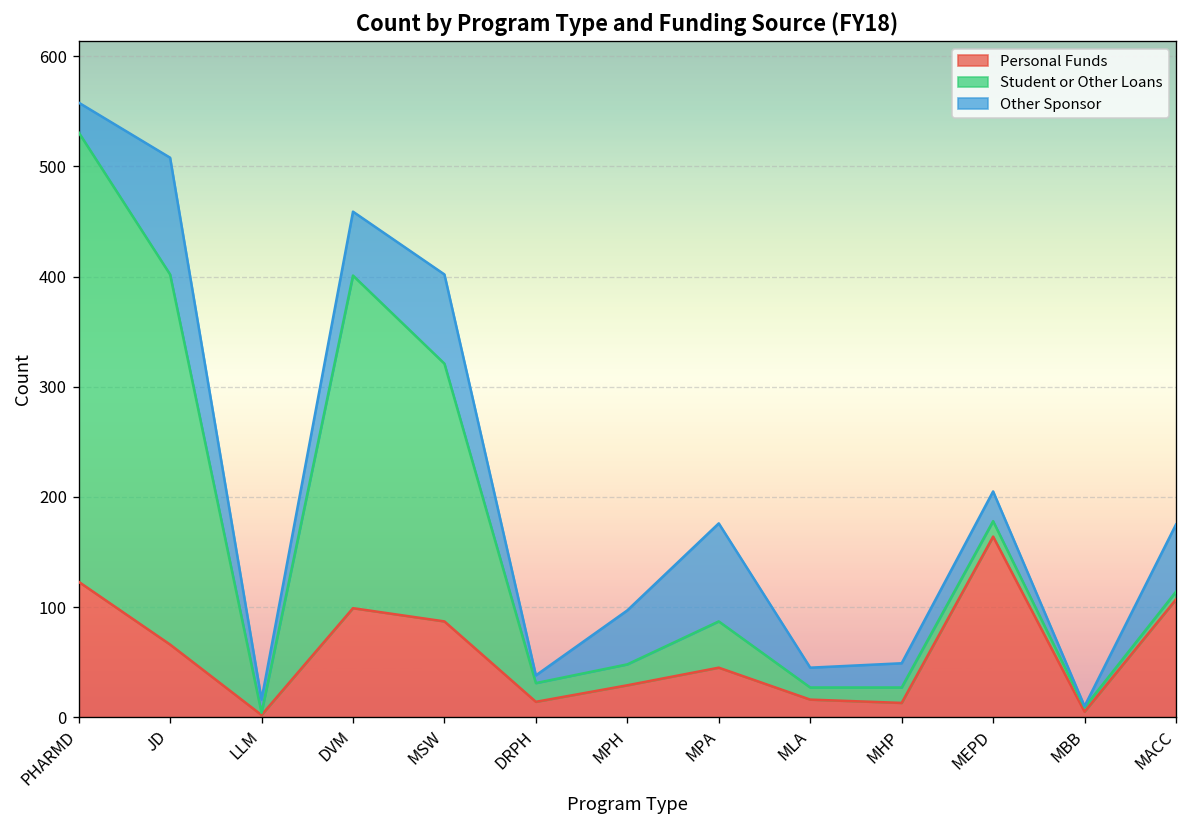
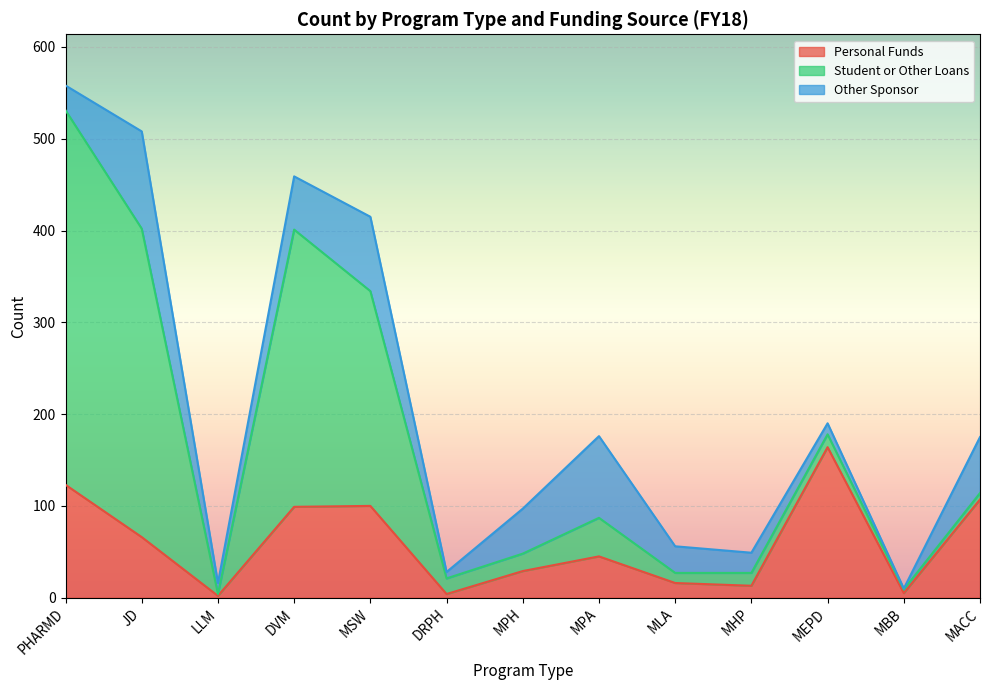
  {
    "Personal Funds": {
      "PHARMD": 120,
      "JD": 70,
      "DVM": 100,
-     "MSW": 90,
-     "DRPH": 10,
+     "MSW": 100,
+     "DRPH": 0,
      "MPH": 30,
      "MPA": 50,
      "MLA": 20,
      "MHP": 10,
      "MEPD": 160,
      "MBB": 10,
      "MACC": 110
    },
    "Student or Other Loans": {
      "PHARMD": 410,
      "JD": 340,
      "DVM": 300,
      "MSW": 230,
      "DRPH": 20,
      "MPH": 20,
      "MPA": 40,
      "MLA": 10,
      "MHP": 10,
      "MEPD": 10,
      "MACC": 10
    },
    "Other Sponsor": {
      "PHARMD": 30,
      "JD": 110,
      "LLM": 10,
      "DVM": 60,
      "MSW": 80,
      "DRPH": 10,
      "MPH": 50,
      "MPA": 90,
-     "MLA": 20,
+     "MLA": 30,
      "MHP": 20,
-     "MEPD": 30,
+     "MEPD": 10,
      "MACC": 60
    }
  }
